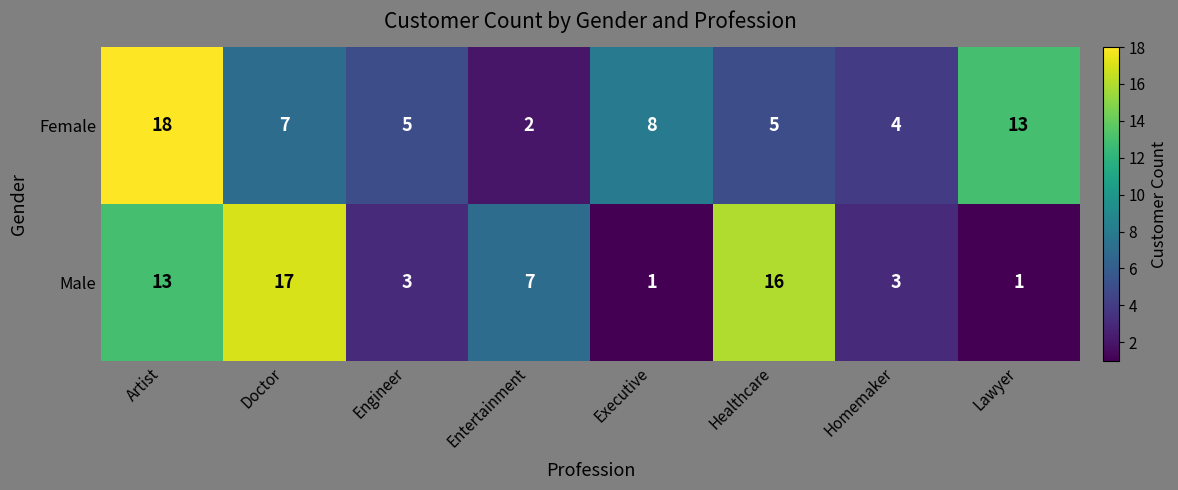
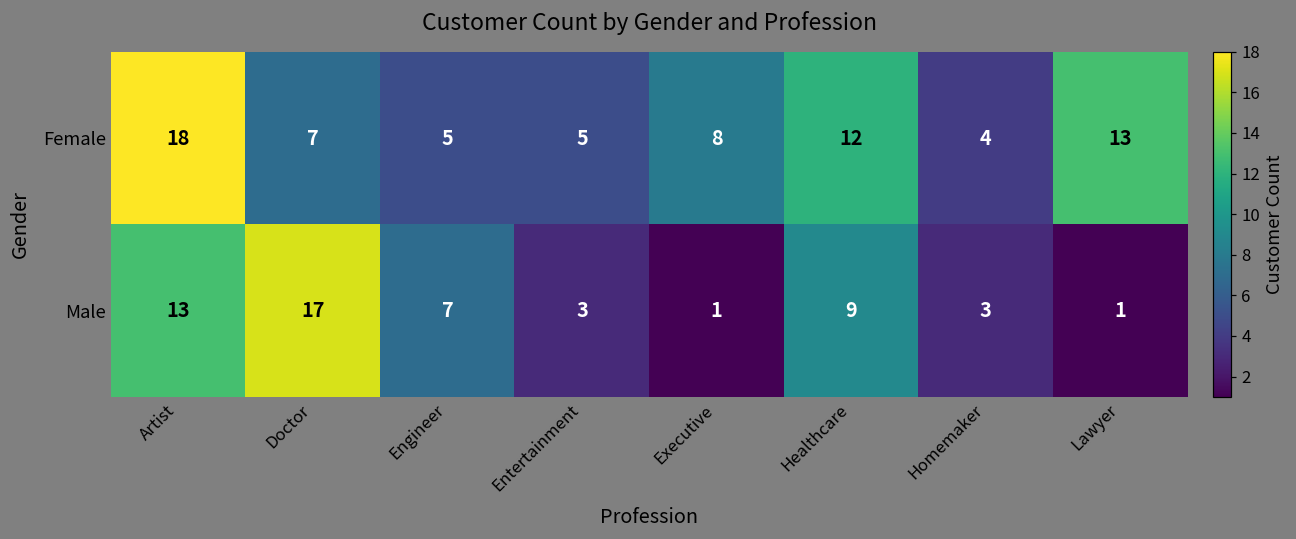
  {
    "Female": {
      "Artist": 18,
      "Doctor": 7,
      "Engineer": 5,
-     "Entertainment": 2,
+     "Entertainment": 5,
      "Executive": 8,
-     "Healthcare": 5,
+     "Healthcare": 12,
      "Homemaker": 4,
      "Lawyer": 13
    },
    "Male": {
      "Artist": 13,
      "Doctor": 17,
-     "Engineer": 3,
-     "Entertainment": 7,
+     "Engineer": 7,
+     "Entertainment": 3,
      "Executive": 1,
-     "Healthcare": 16,
+     "Healthcare": 9,
      "Homemaker": 3,
      "Lawyer": 1
    }
  }
